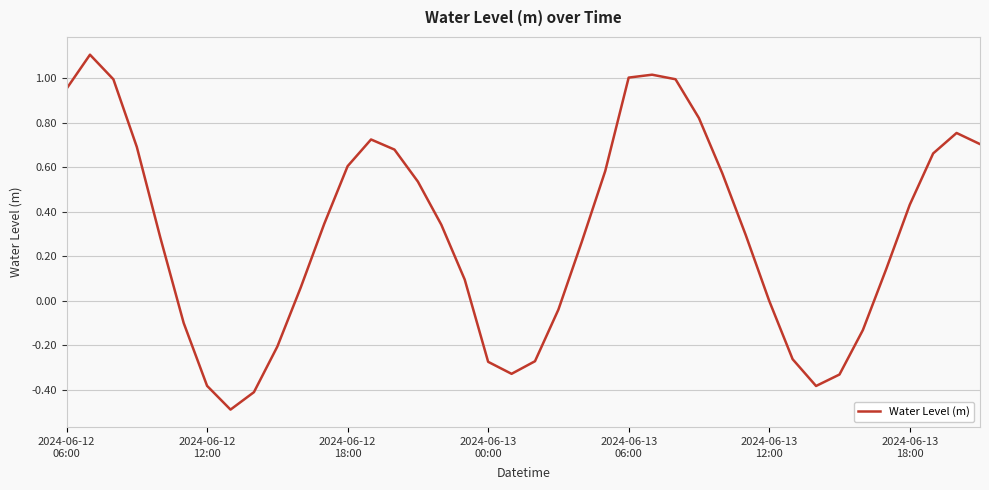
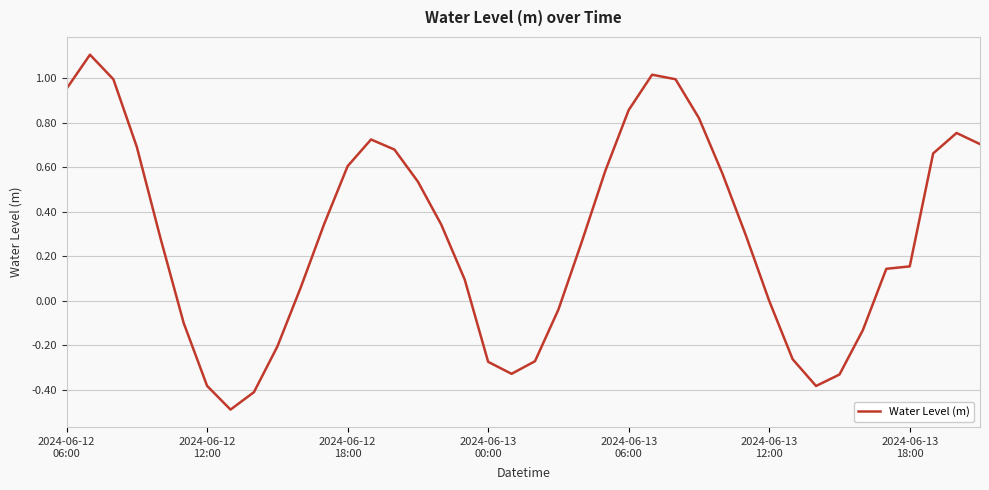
  {
    "2024-06-12 06:00": 0.95,
    "2024-06-12 12:00": -0.38,
    "2024-06-12 18:00": 0.60,
    "2024-06-13 00:00": -0.27,
-   "2024-06-13 06:00": 1.00,
+   "2024-06-13 06:00": 0.86,
    "2024-06-13 12:00": 0.00,
-   "2024-06-13 18:00": 0.43
+   "2024-06-13 18:00": 0.15
  }
